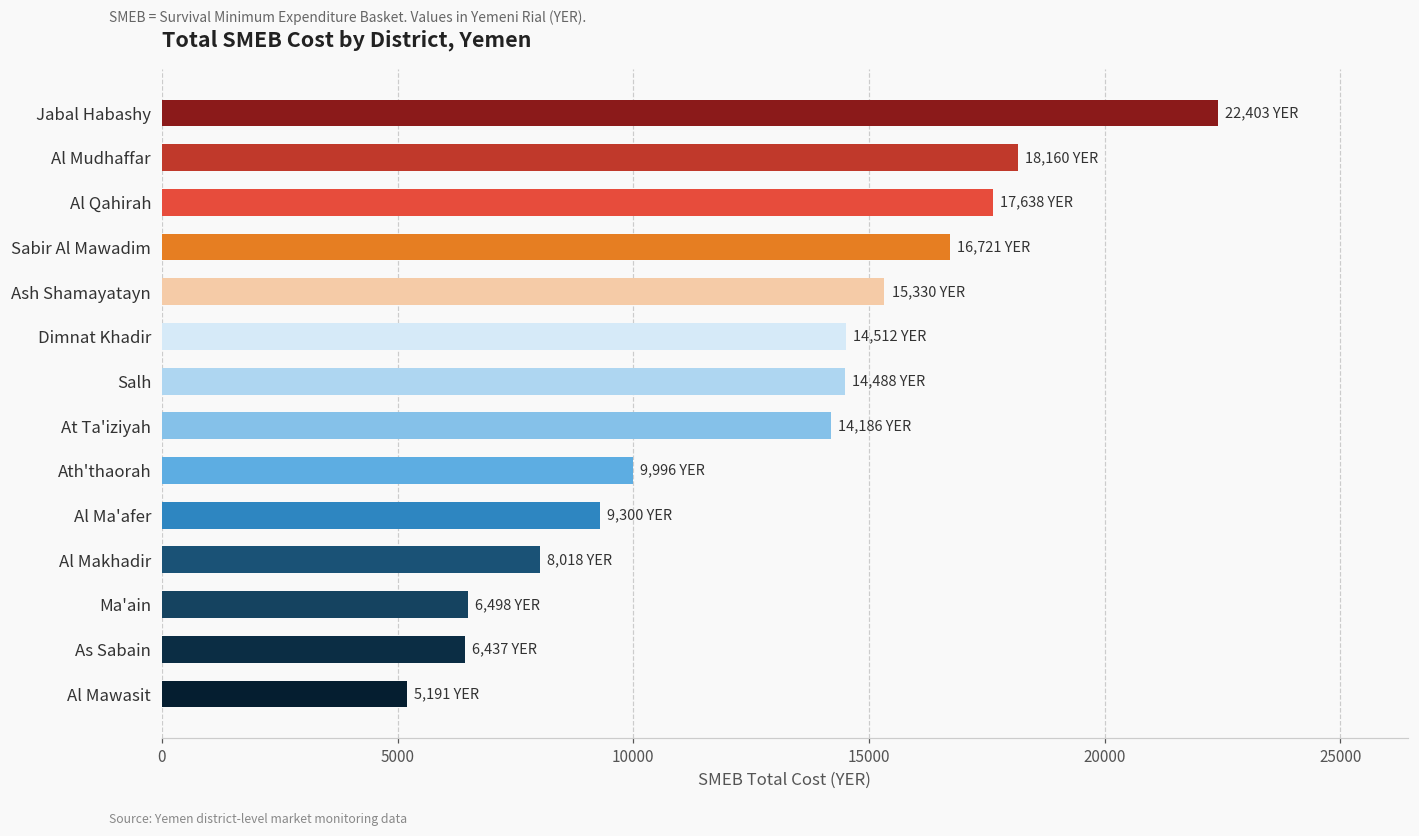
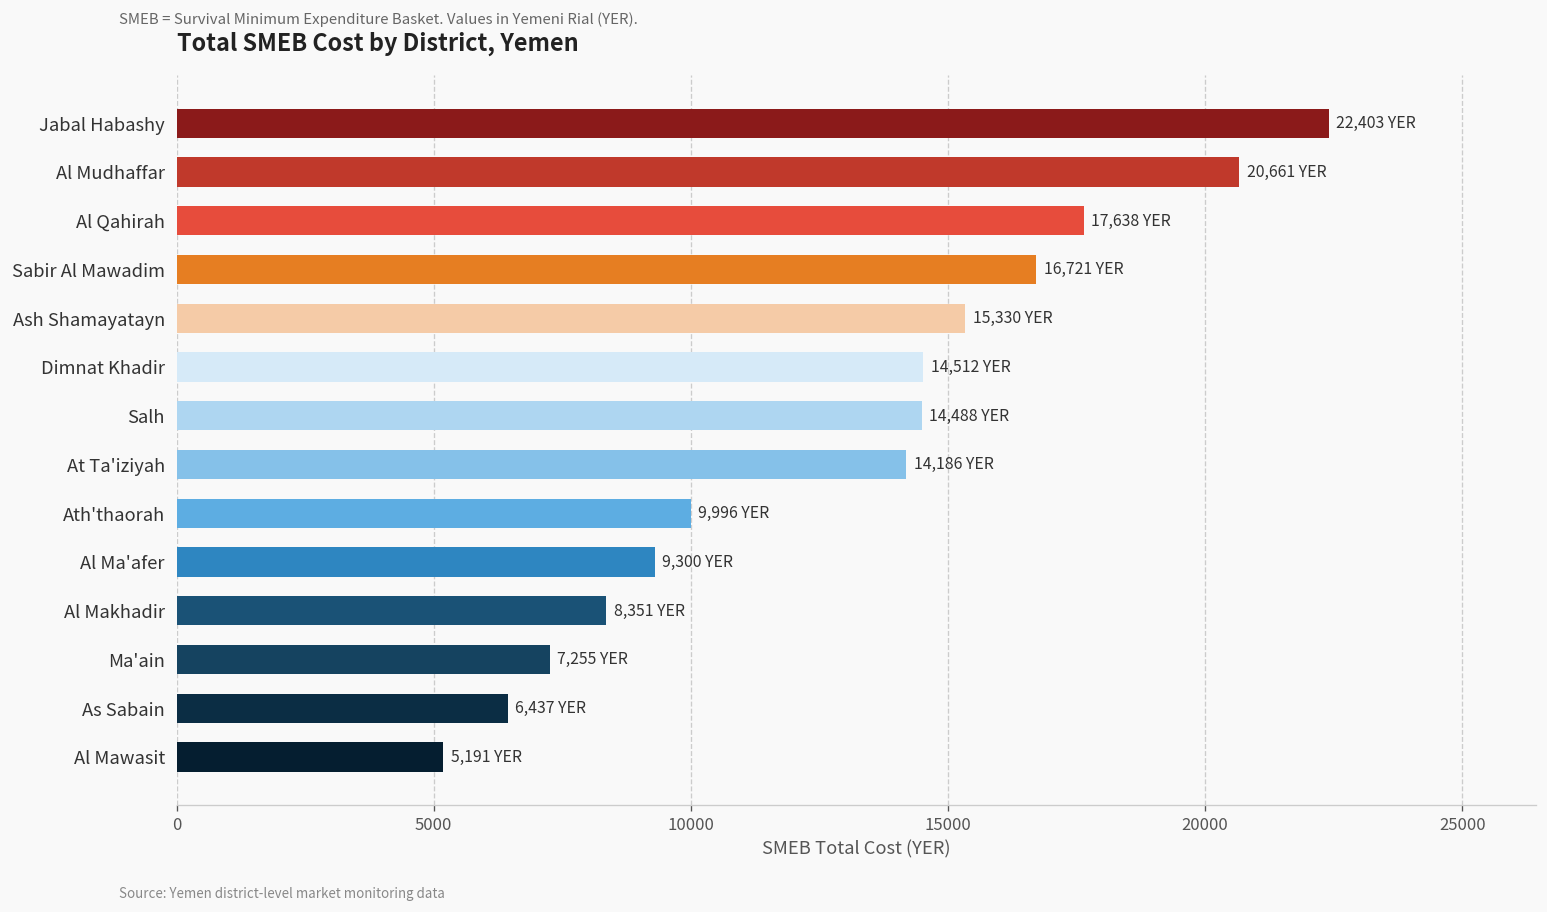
  {
    "Jabal Habashy": "22,403",
-   "Al Mudhaffar": "18,160",
+   "Al Mudhaffar": "20,661",
    "Al Qahirah": "17,638",
    "Sabir Al Mawadim": "16,721",
    "Ash Shamayatayn": "15,330",
    "Dimnat Khadir": "14,512",
    "Salh": "14,488",
    "At Ta'iziyah": "14,186",
    "Ath'thaorah": "9,996",
    "Al Ma'afer": "9,300",
-   "Al Makhadir": "8,018",
-   "Ma'ain": "6,498",
+   "Al Makhadir": "8,351",
+   "Ma'ain": "7,255",
    "As Sabain": "6,437",
    "Al Mawasit": "5,191"
  }
